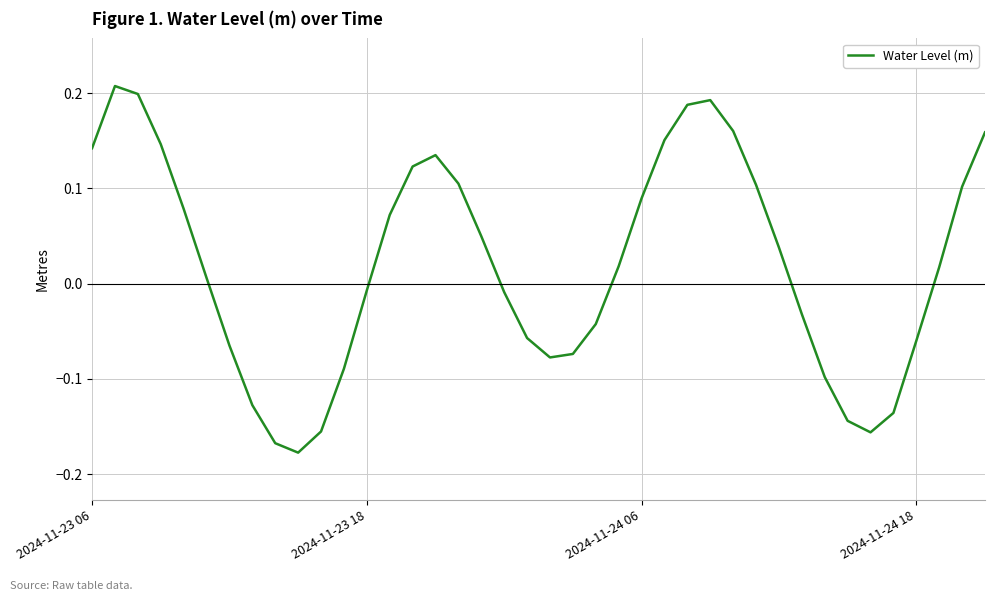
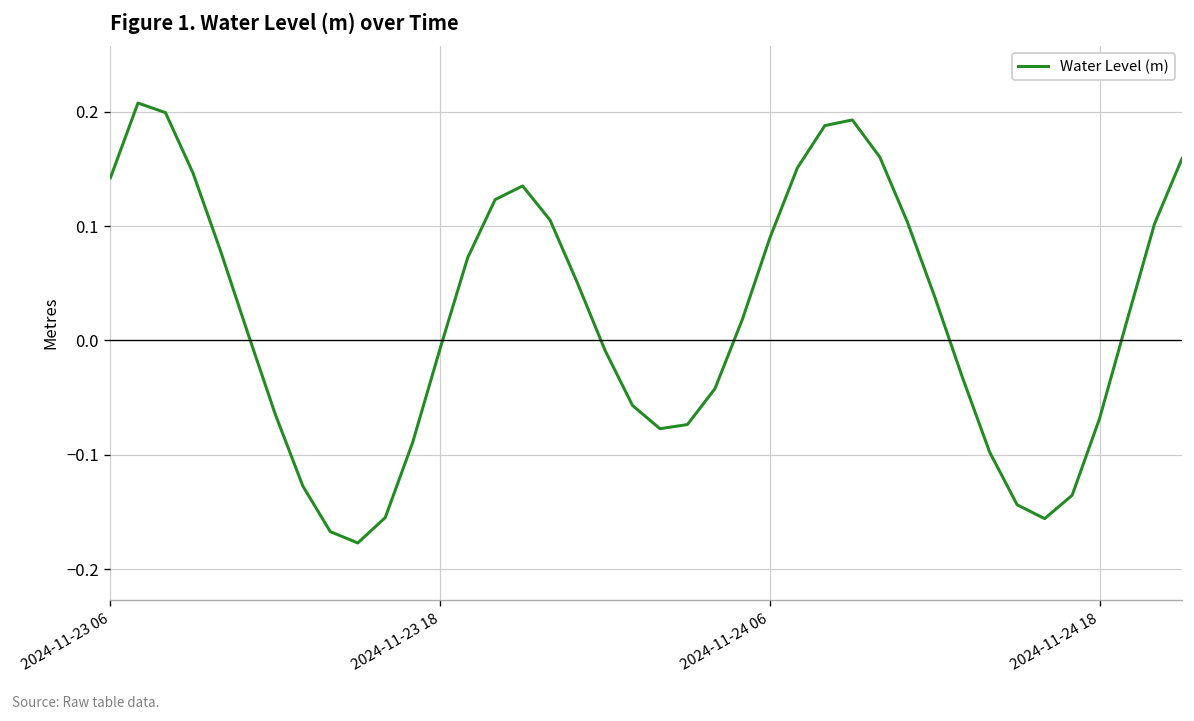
  {
    "2024-11-23 06": 0.14,
    "2024-11-23 18": -0.01,
    "2024-11-24 06": 0.09,
-   "2024-11-24 18": -0.06
+   "2024-11-24 18": -0.07
  }
